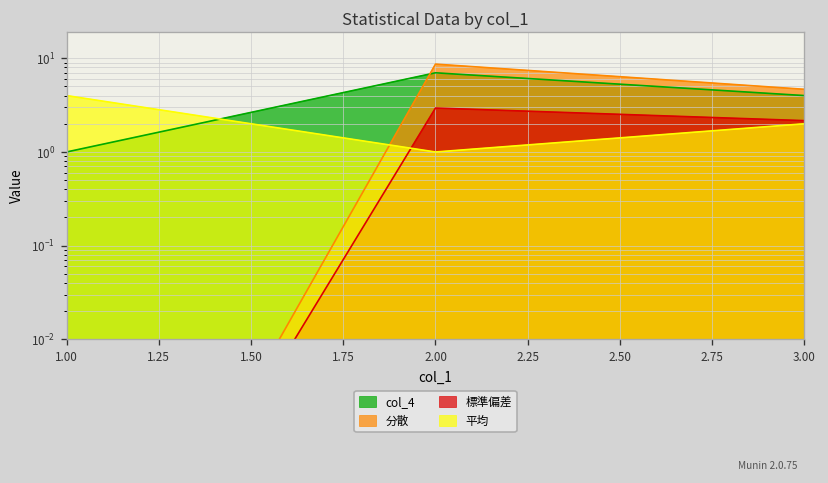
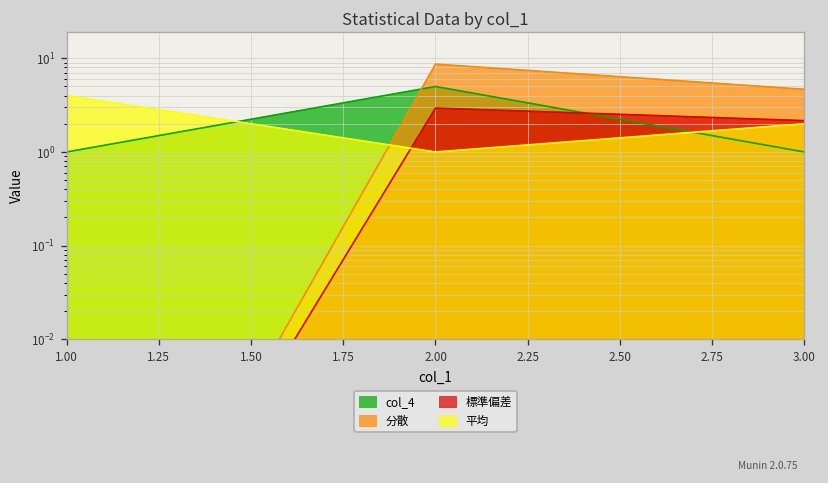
  {
    "col_4": {
      "1.00": 1,
-     "2.00": 7,
-     "3.00": 4
+     "2.00": 5,
+     "3.00": 1
    },
    "分散": {
      "2.00": 9,
      "3.00": 5
    },
    "標準偏差": {
      "2.00": 3,
      "3.00": 2.2
    },
    "平均": {
      "1.00": 4,
      "2.00": 1,
      "3.00": 2
    }
  }
